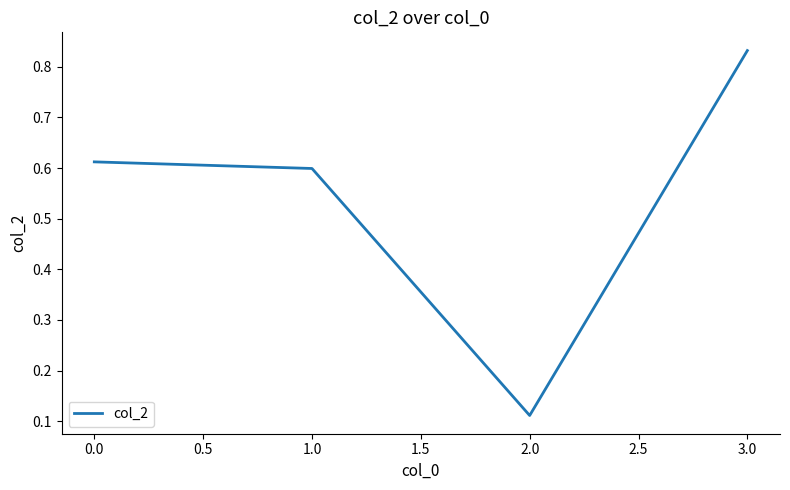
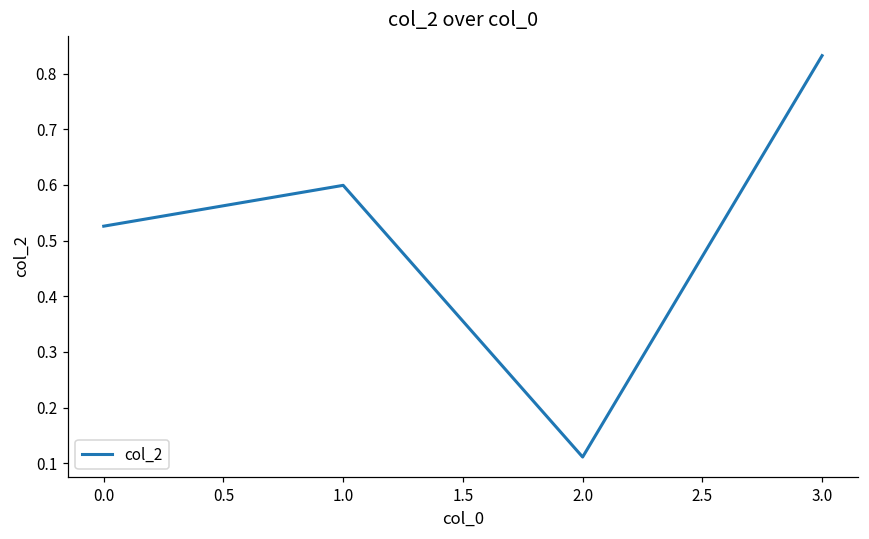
  {
-   "0.0": 0.61,
+   "0.0": 0.53,
    "1.0": 0.60,
    "2.0": 0.11,
    "3.0": 0.83
  }
